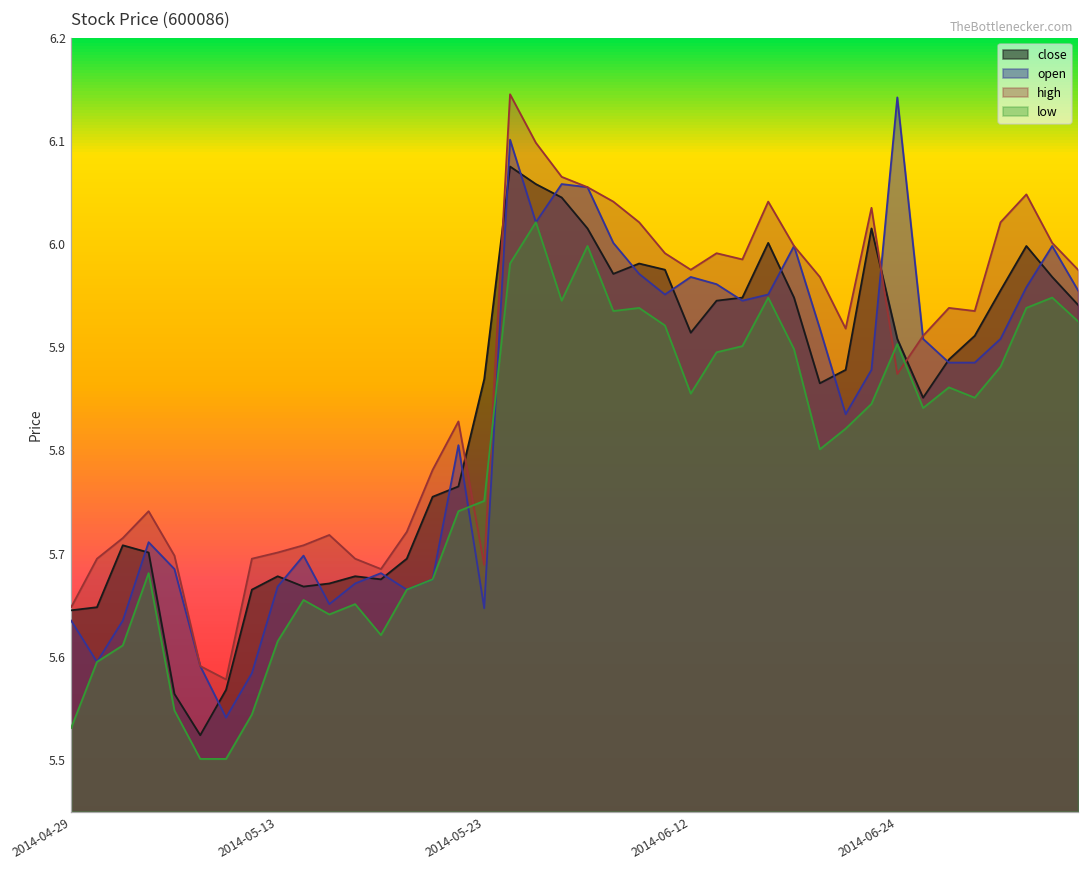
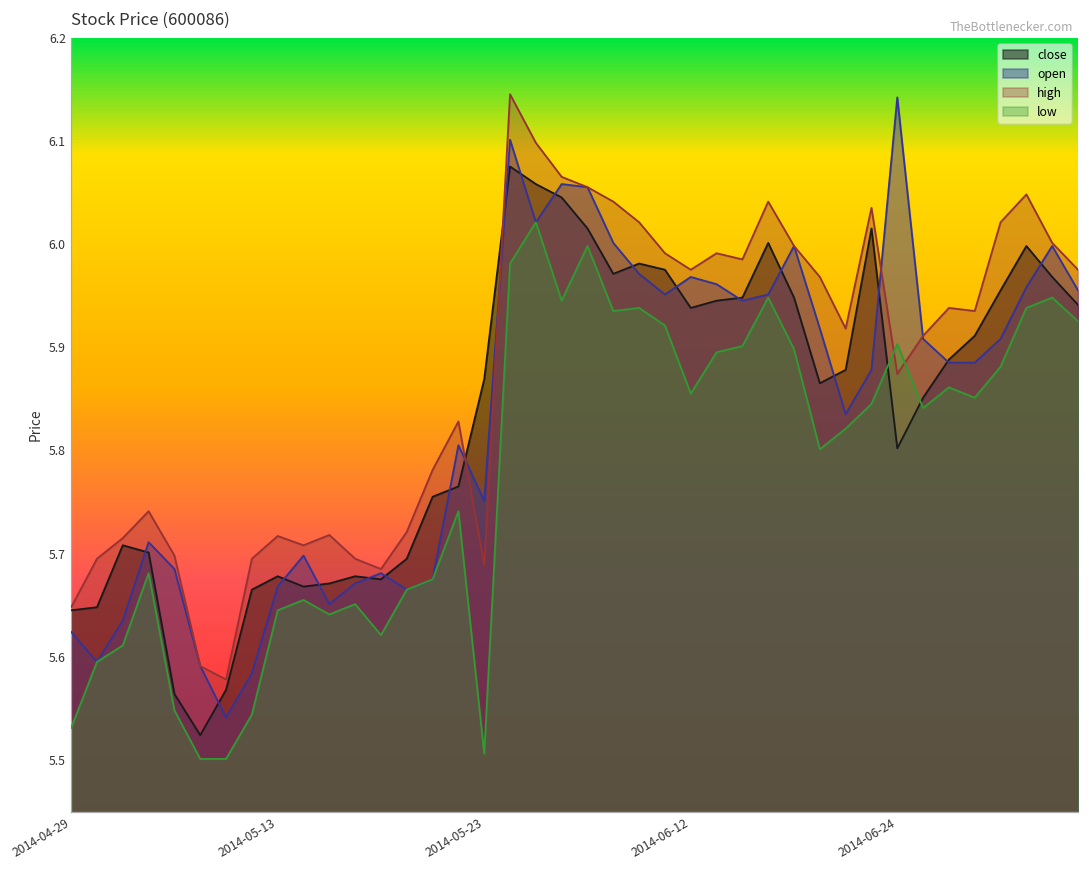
  {
    "close": {
      "2014-04-29": 5.65,
      "2014-05-13": 5.68,
      "2014-05-23": 5.87,
-     "2014-06-12": 5.91,
-     "2014-06-24": 5.91
+     "2014-06-12": 5.94,
+     "2014-06-24": 5.80
    },
    "open": {
-     "2014-04-29": 5.64,
+     "2014-04-29": 5.62,
      "2014-05-13": 5.67,
-     "2014-05-23": 5.65,
+     "2014-05-23": 5.75,
      "2014-06-12": 5.97,
      "2014-06-24": 6.14
    },
    "high": {
      "2014-04-29": 5.65,
-     "2014-05-13": 5.70,
+     "2014-05-13": 5.72,
      "2014-05-23": 5.69,
      "2014-06-12": 5.98,
      "2014-06-24": 5.87
    },
    "low": {
      "2014-04-29": 5.53,
-     "2014-05-13": 5.62,
-     "2014-05-23": 5.75,
+     "2014-05-13": 5.65,
+     "2014-05-23": 5.51,
      "2014-06-12": 5.86,
      "2014-06-24": 5.90
    }
  }
